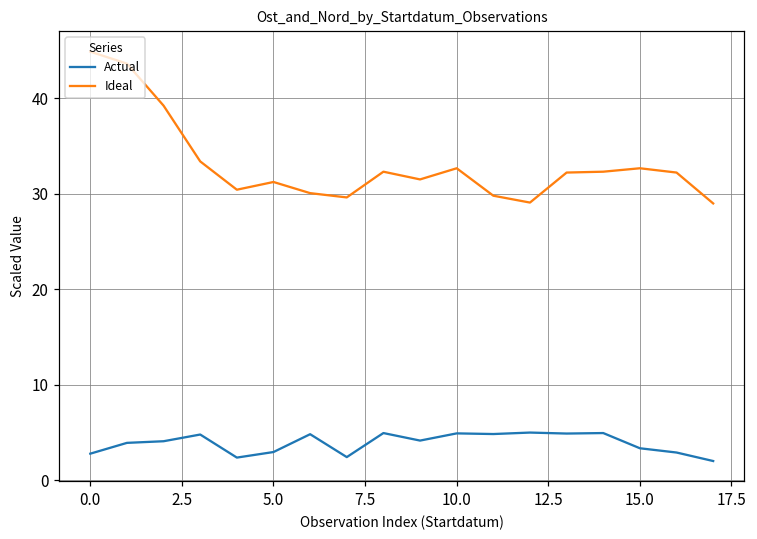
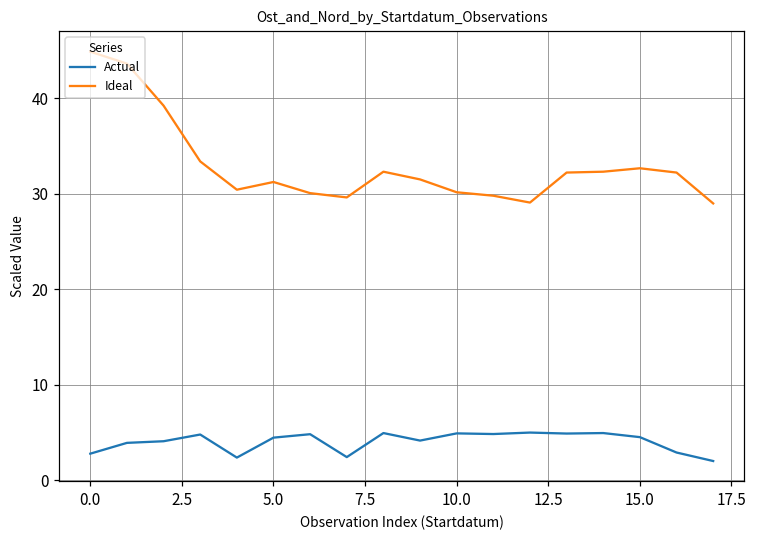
  {
    "Actual": {
      "0.0": 3,
-     "5.0": 3,
+     "5.0": 4,
      "10.0": 5,
-     "15.0": 3
+     "15.0": 5
    },
    "Ideal": {
      "5.0": 31,
-     "10.0": 33,
+     "10.0": 30,
      "15.0": 33
    }
  }
